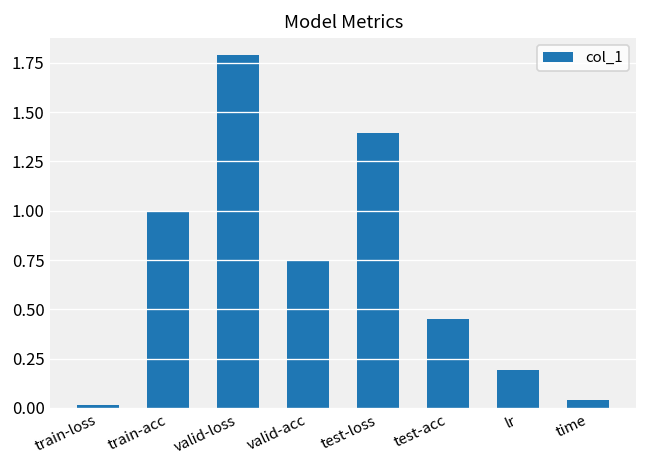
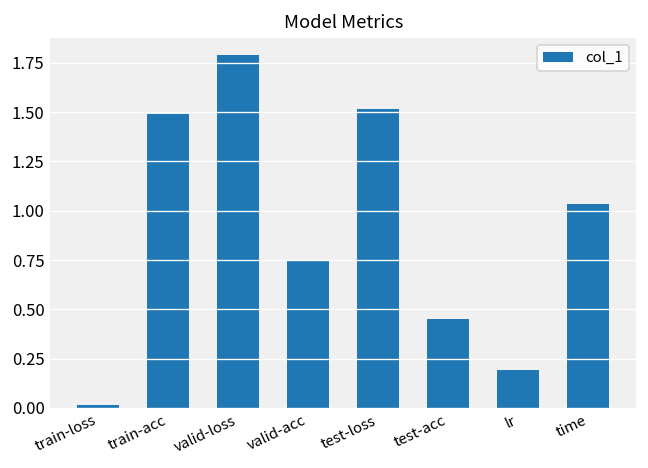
  {
    "train-loss": 0.02,
-   "train-acc": 0.99,
+   "train-acc": 1.49,
    "valid-loss": 1.79,
    "valid-acc": 0.75,
-   "test-loss": 1.40,
+   "test-loss": 1.52,
    "test-acc": 0.45,
    "lr": 0.19,
-   "time": 0.04
+   "time": 1.03
  }
